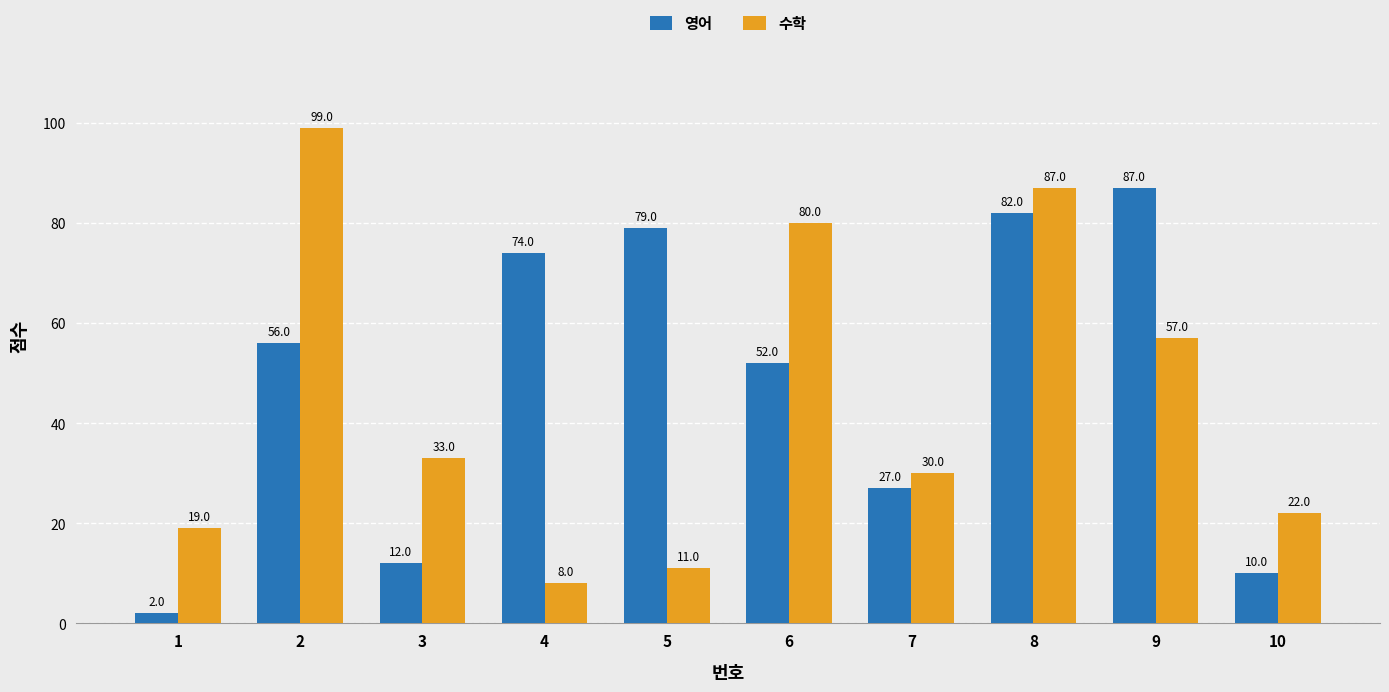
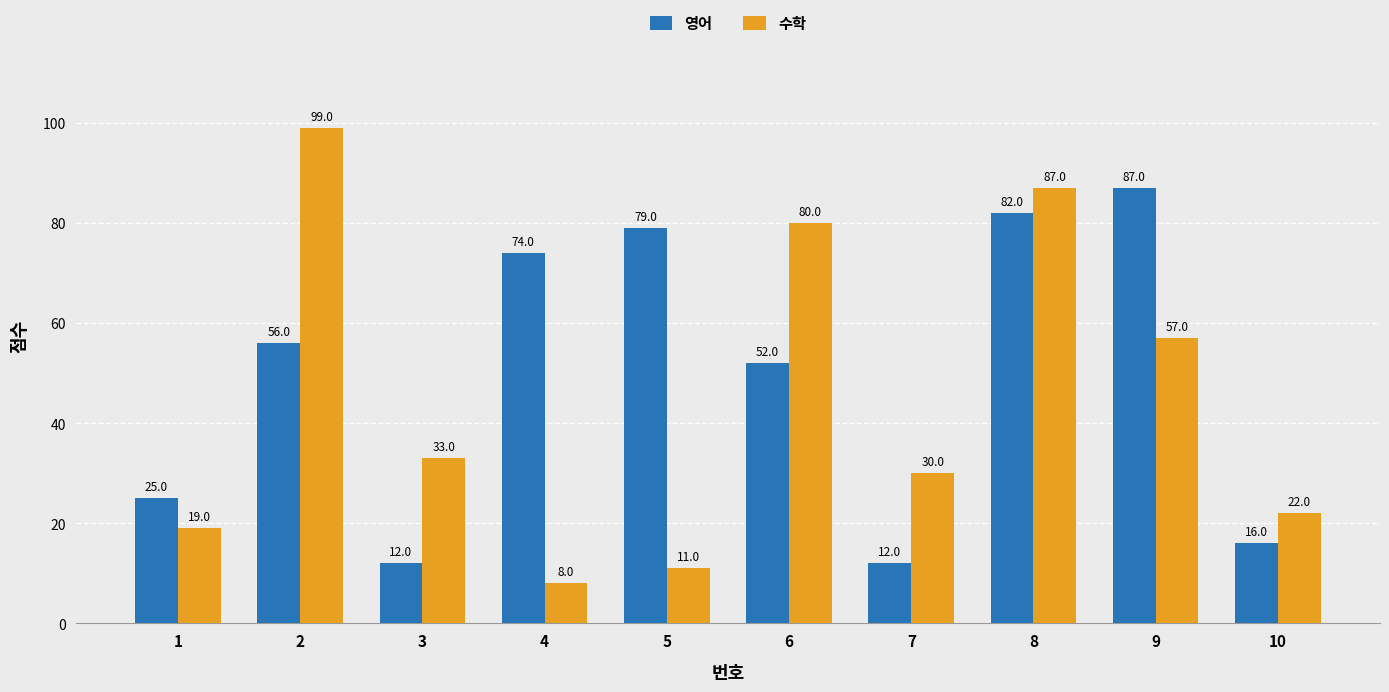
  {
    "영어": {
-     "1": 2.0,
+     "1": 25.0,
      "2": 56.0,
      "3": 12.0,
      "4": 74.0,
      "5": 79.0,
      "6": 52.0,
-     "7": 27.0,
+     "7": 12.0,
      "8": 82.0,
      "9": 87.0,
-     "10": 10.0
+     "10": 16.0
    },
    "수학": {
      "1": 19.0,
      "2": 99.0,
      "3": 33.0,
      "4": 8.0,
      "5": 11.0,
      "6": 80.0,
      "7": 30.0,
      "8": 87.0,
      "9": 57.0,
      "10": 22.0
    }
  }
